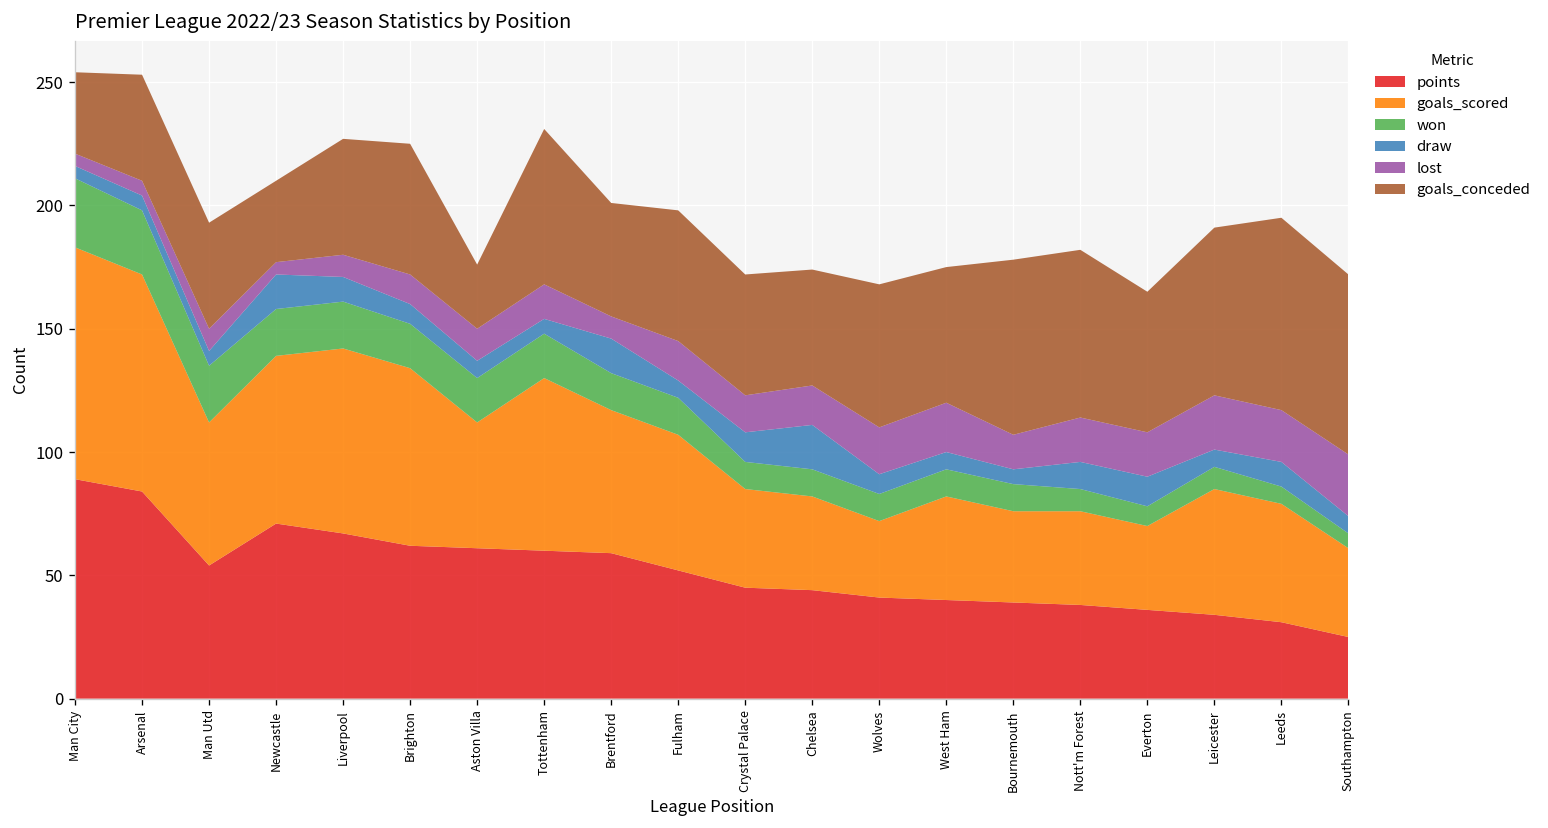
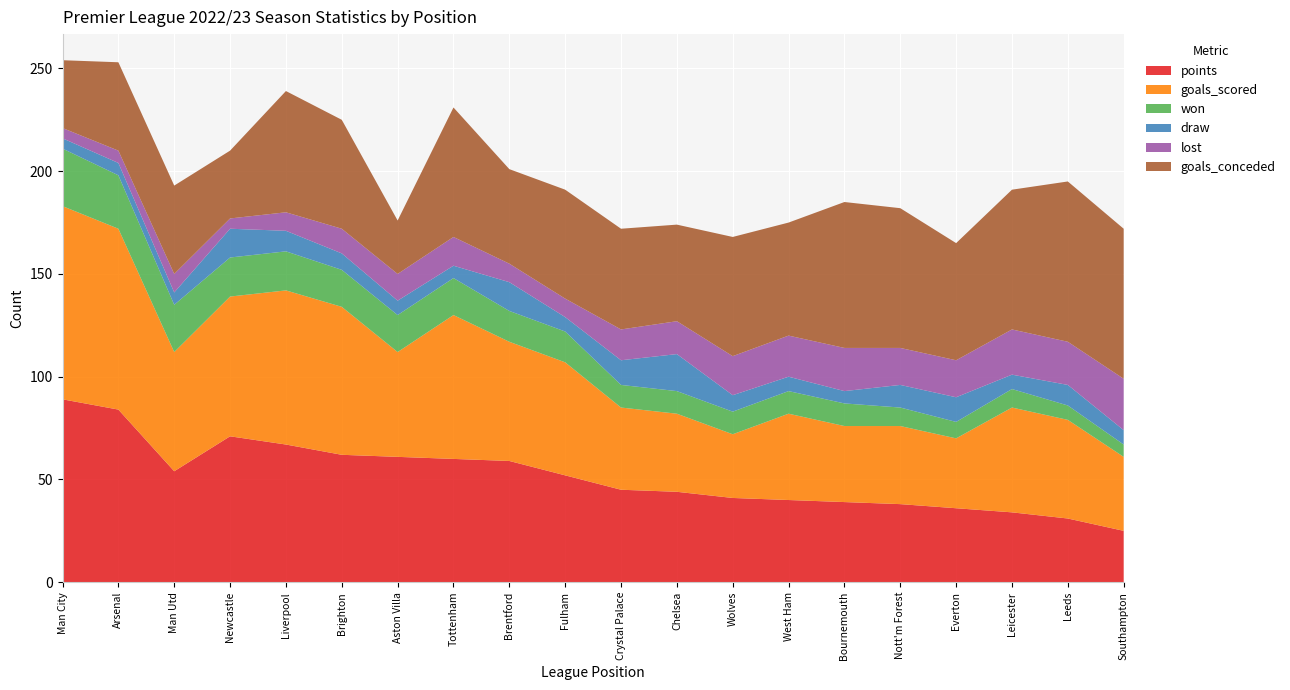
  {
    "points": {
      "Man City": 89,
      "Arsenal": 84,
      "Man Utd": 54,
      "Newcastle": 71,
      "Liverpool": 67,
      "Brighton": 62,
      "Aston Villa": 61,
      "Tottenham": 60,
      "Brentford": 59,
      "Fulham": 52,
      "Crystal Palace": 45,
      "Chelsea": 44,
      "Wolves": 41,
      "West Ham": 40,
      "Bournemouth": 39,
      "Nott'm Forest": 38,
      "Everton": 36,
      "Leicester": 34,
      "Leeds": 31,
      "Southampton": 25
    },
    "goals_scored": {
      "Man City": 94,
      "Arsenal": 88,
      "Man Utd": 58,
      "Newcastle": 68,
      "Liverpool": 75,
      "Brighton": 72,
      "Aston Villa": 51,
      "Tottenham": 70,
      "Brentford": 58,
      "Fulham": 55,
      "Crystal Palace": 40,
      "Chelsea": 38,
      "Wolves": 31,
      "West Ham": 42,
      "Bournemouth": 37,
      "Nott'm Forest": 38,
      "Everton": 34,
      "Leicester": 51,
      "Leeds": 48,
      "Southampton": 36
    },
    "won": {
      "Man City": 28,
      "Arsenal": 26,
      "Man Utd": 23,
      "Newcastle": 19,
      "Liverpool": 19,
      "Brighton": 18,
      "Aston Villa": 18,
      "Tottenham": 18,
      "Brentford": 15,
      "Fulham": 15,
      "Crystal Palace": 11,
      "Chelsea": 11,
      "Wolves": 11,
      "West Ham": 11,
      "Bournemouth": 11,
      "Nott'm Forest": 9,
      "Everton": 8,
      "Leicester": 9,
      "Leeds": 7,
      "Southampton": 6
    },
    "draw": {
      "Man City": 5,
      "Arsenal": 6,
      "Man Utd": 6,
      "Newcastle": 14,
      "Liverpool": 10,
      "Brighton": 8,
      "Aston Villa": 7,
      "Tottenham": 6,
      "Brentford": 14,
      "Fulham": 7,
      "Crystal Palace": 12,
      "Chelsea": 18,
      "Wolves": 8,
      "West Ham": 7,
      "Bournemouth": 6,
      "Nott'm Forest": 11,
      "Everton": 12,
      "Leicester": 7,
      "Leeds": 10,
      "Southampton": 7
    },
    "lost": {
      "Man City": 5,
      "Arsenal": 6,
      "Man Utd": 9,
      "Newcastle": 5,
      "Liverpool": 9,
      "Brighton": 12,
      "Aston Villa": 13,
      "Tottenham": 14,
      "Brentford": 9,
-     "Fulham": 16,
+     "Fulham": 9,
      "Crystal Palace": 15,
      "Chelsea": 16,
      "Wolves": 19,
      "West Ham": 20,
-     "Bournemouth": 14,
+     "Bournemouth": 21,
      "Nott'm Forest": 18,
      "Everton": 18,
      "Leicester": 22,
      "Leeds": 21,
      "Southampton": 25
    },
    "goals_conceded": {
      "Man City": 33,
      "Arsenal": 43,
      "Man Utd": 43,
      "Newcastle": 33,
-     "Liverpool": 47,
+     "Liverpool": 59,
      "Brighton": 53,
      "Aston Villa": 26,
      "Tottenham": 63,
      "Brentford": 46,
      "Fulham": 53,
      "Crystal Palace": 49,
      "Chelsea": 47,
      "Wolves": 58,
      "West Ham": 55,
      "Bournemouth": 71,
      "Nott'm Forest": 68,
      "Everton": 57,
      "Leicester": 68,
      "Leeds": 78,
      "Southampton": 73
    }
  }
